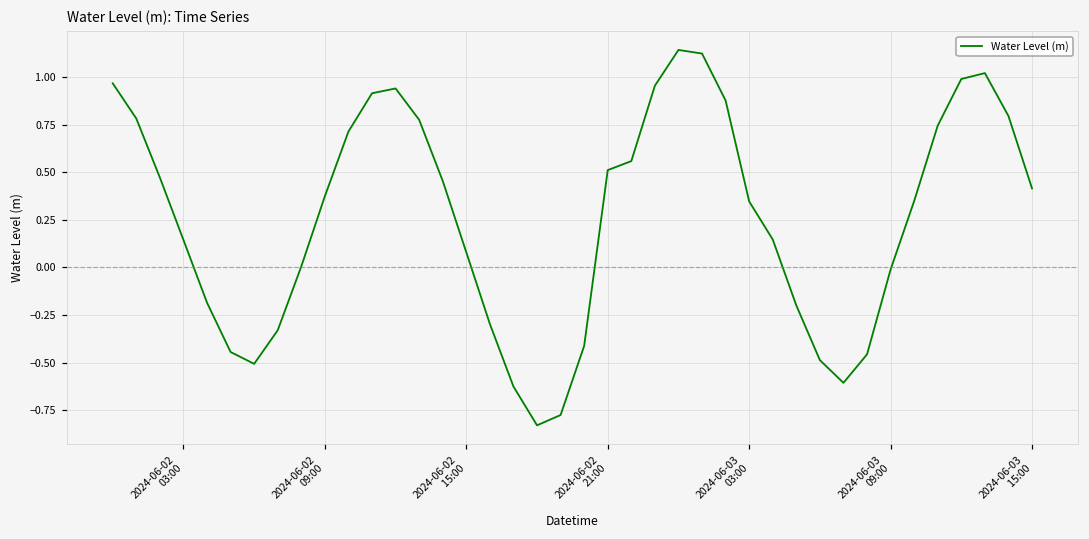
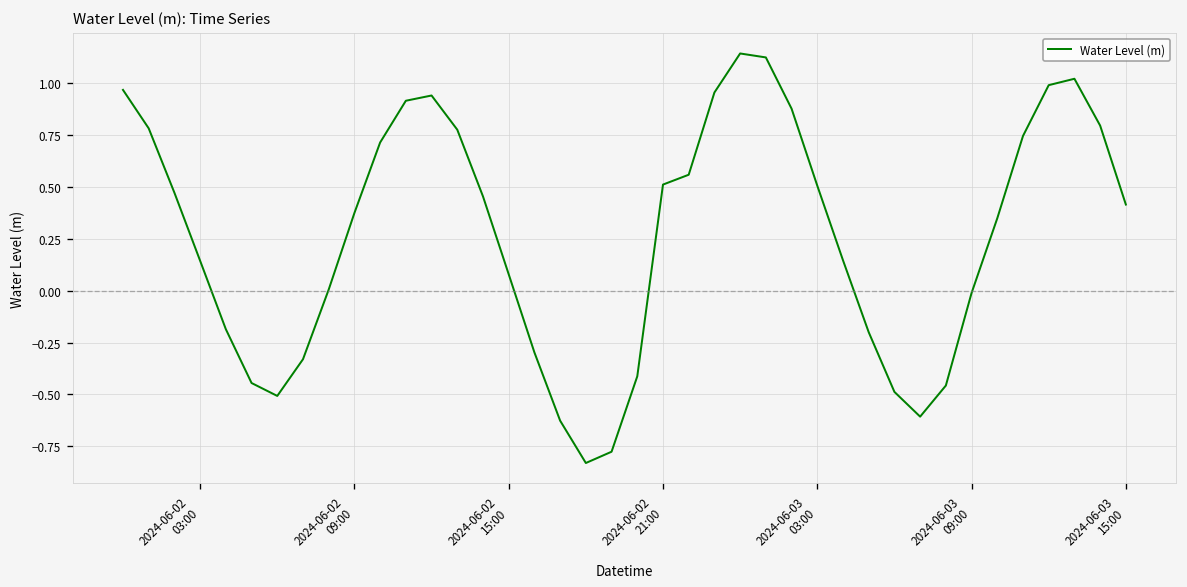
  {
    "2024-06-02 03:00": 0.14,
    "2024-06-02 09:00": 0.37,
    "2024-06-02 15:00": 0.08,
    "2024-06-02 21:00": 0.51,
-   "2024-06-03 03:00": 0.35,
+   "2024-06-03 03:00": 0.51,
    "2024-06-03 09:00": -0.01,
    "2024-06-03 15:00": 0.42
  }
